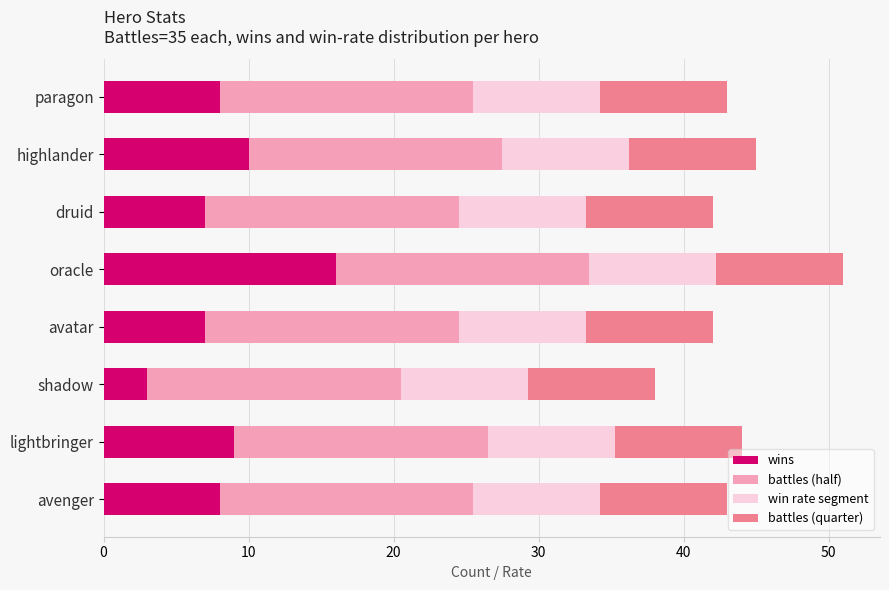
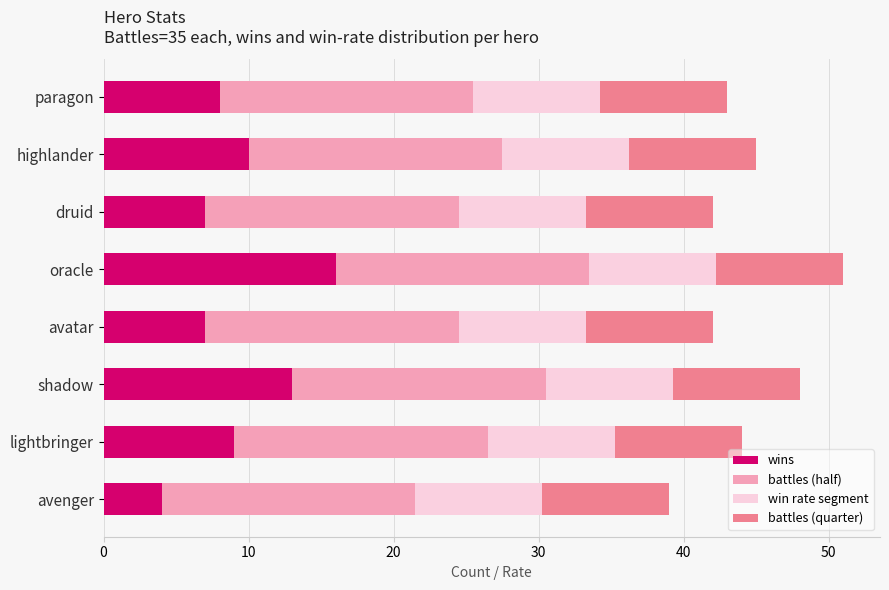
  {
    "wins": {
      "paragon": 8,
      "highlander": 10,
      "druid": 7,
      "oracle": 16,
      "avatar": 7,
-     "shadow": 3,
+     "shadow": 13,
      "lightbringer": 9,
-     "avenger": 8
+     "avenger": 4
    },
    "win rate segment": {
      "paragon": 8.8,
      "highlander": 8.8,
      "druid": 8.8,
      "oracle": 8.8,
      "avatar": 8.8,
      "shadow": 8.8,
      "lightbringer": 8.8,
      "avenger": 8.8
    }
  }
